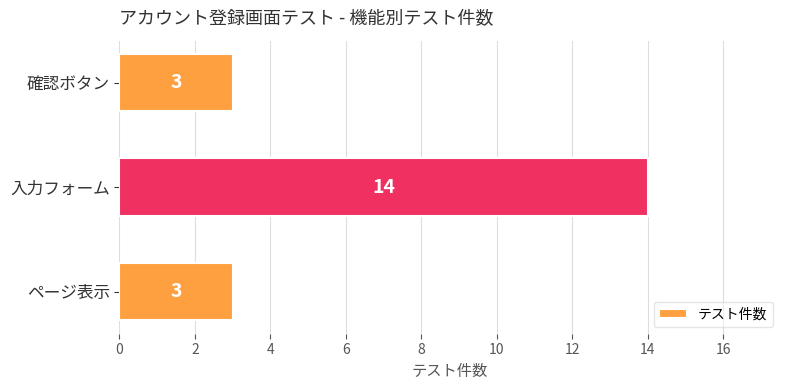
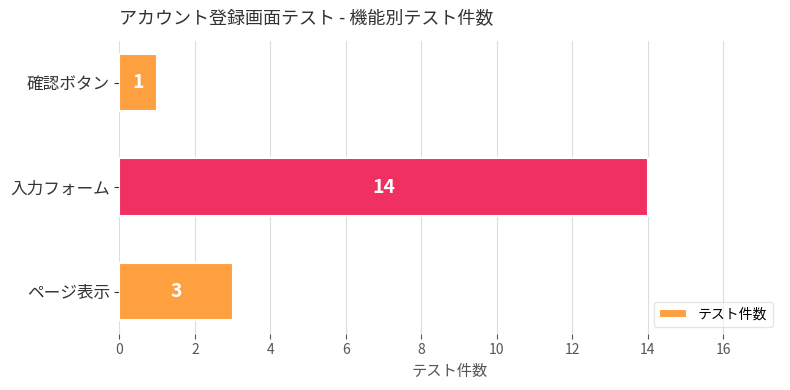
  {
-   "確認ボタン": 3,
+   "確認ボタン": 1,
    "入力フォーム": 14,
    "ページ表示": 3
  }
